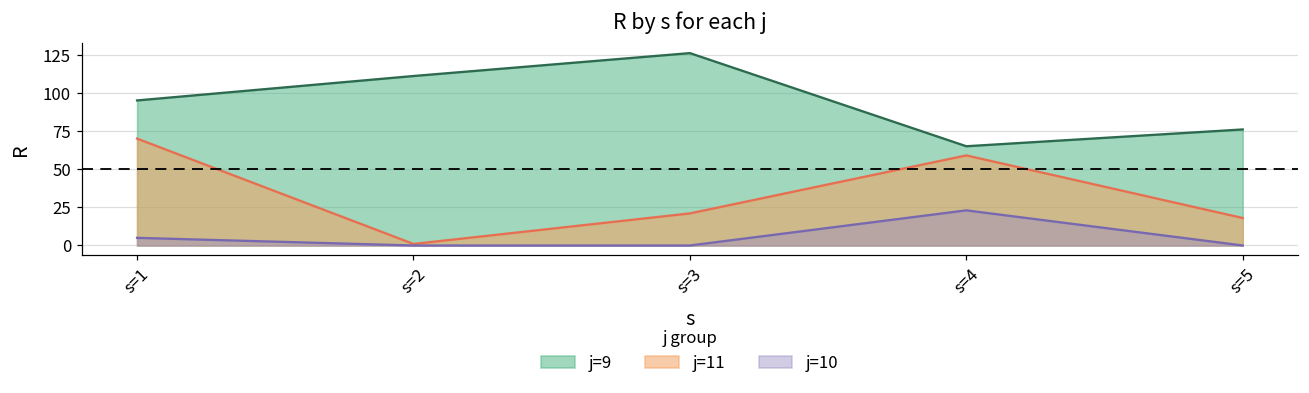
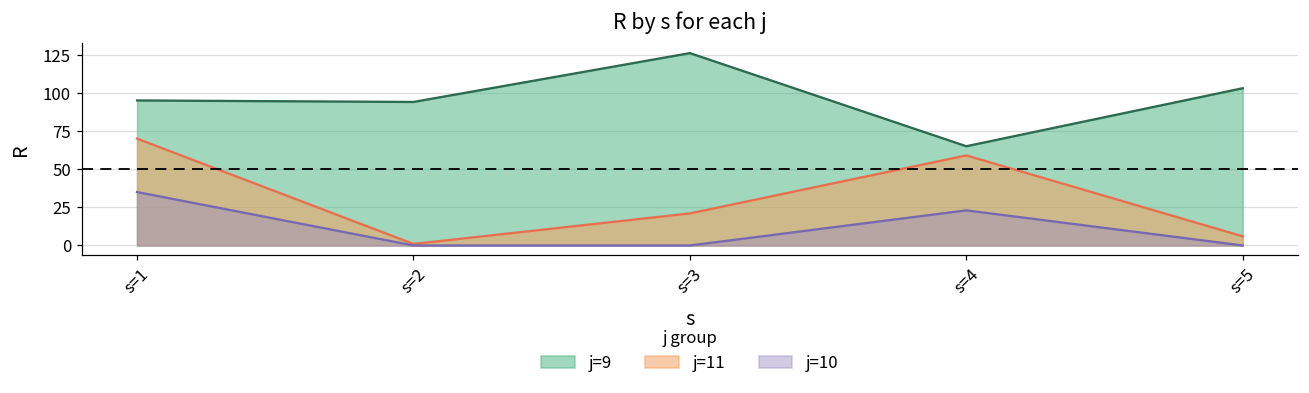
  {
    "j=9": {
      "s=1": 95,
-     "s=2": 111,
+     "s=2": 94,
      "s=3": 126,
      "s=4": 65,
-     "s=5": 76
+     "s=5": 103
    },
    "j=11": {
      "s=1": 70,
      "s=3": 21,
      "s=4": 59,
-     "s=5": 18
+     "s=5": 6
    },
    "j=10": {
-     "s=1": 5,
+     "s=1": 35,
      "s=3": 0,
      "s=4": 23,
      "s=5": 0
    }
  }
